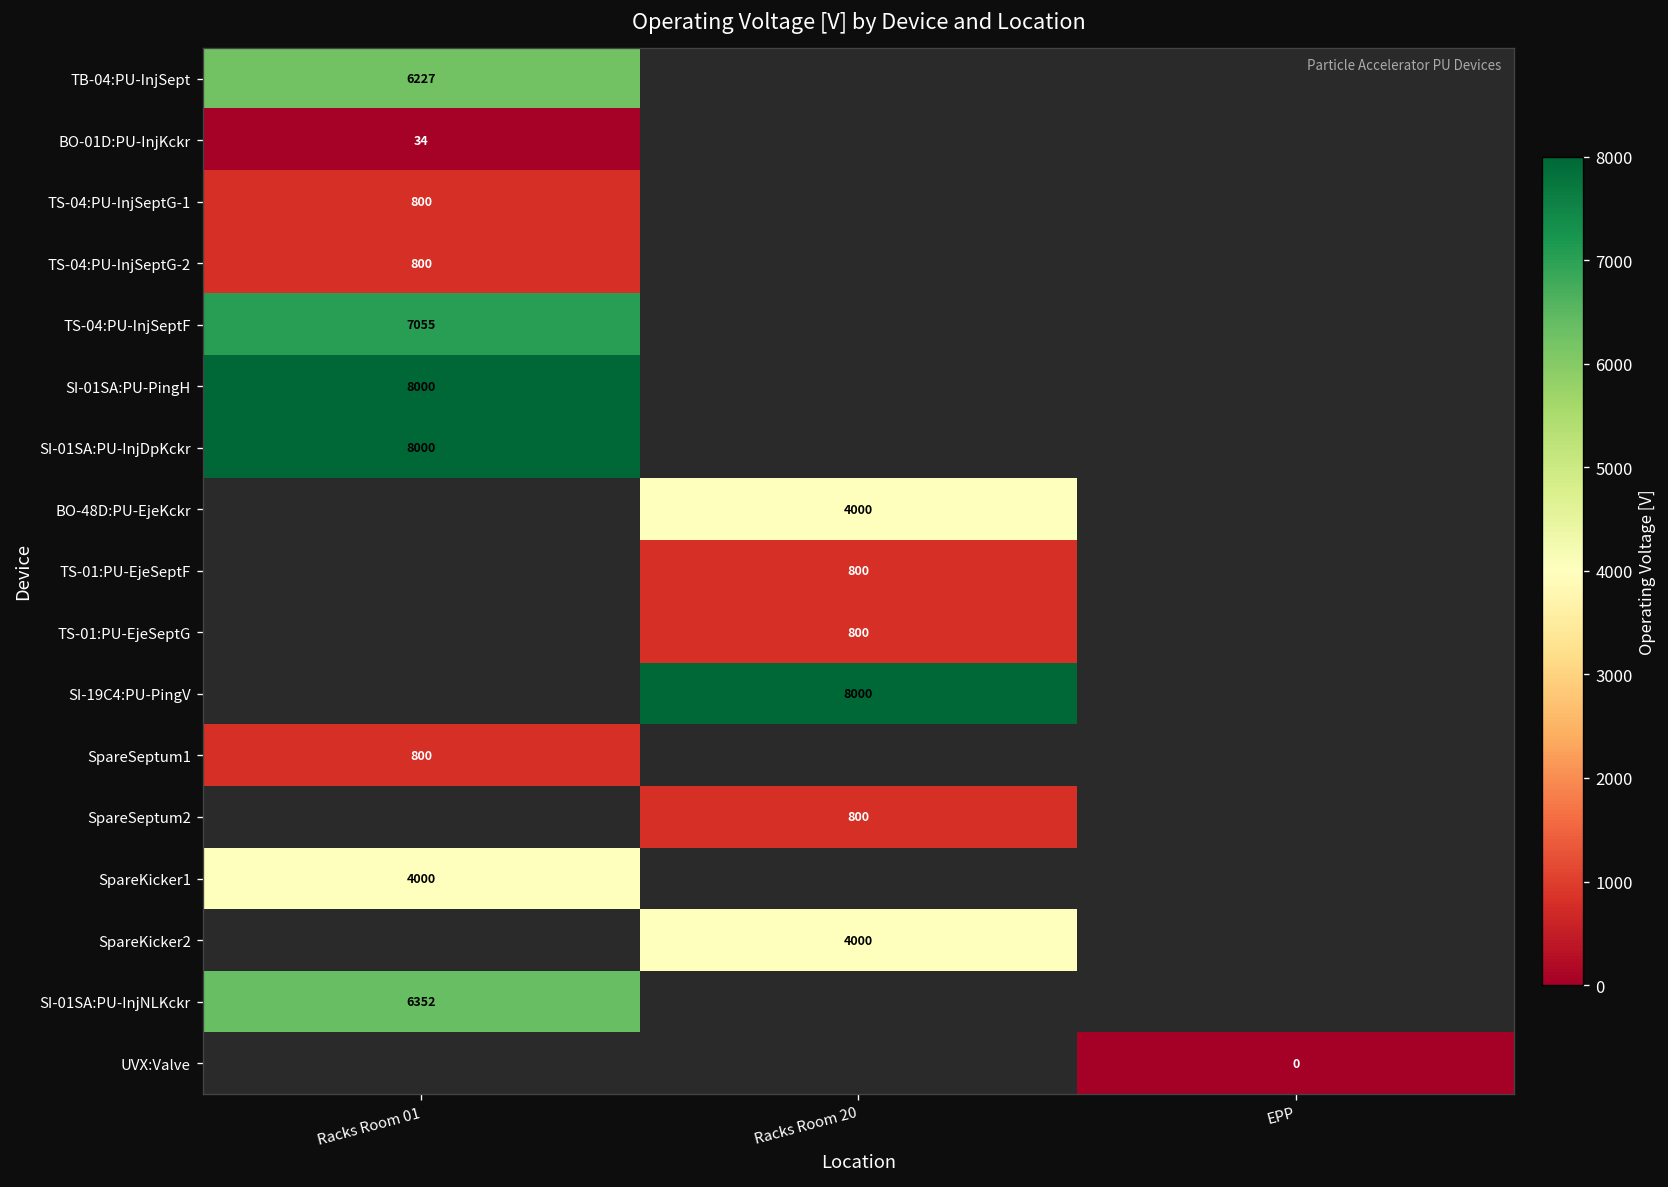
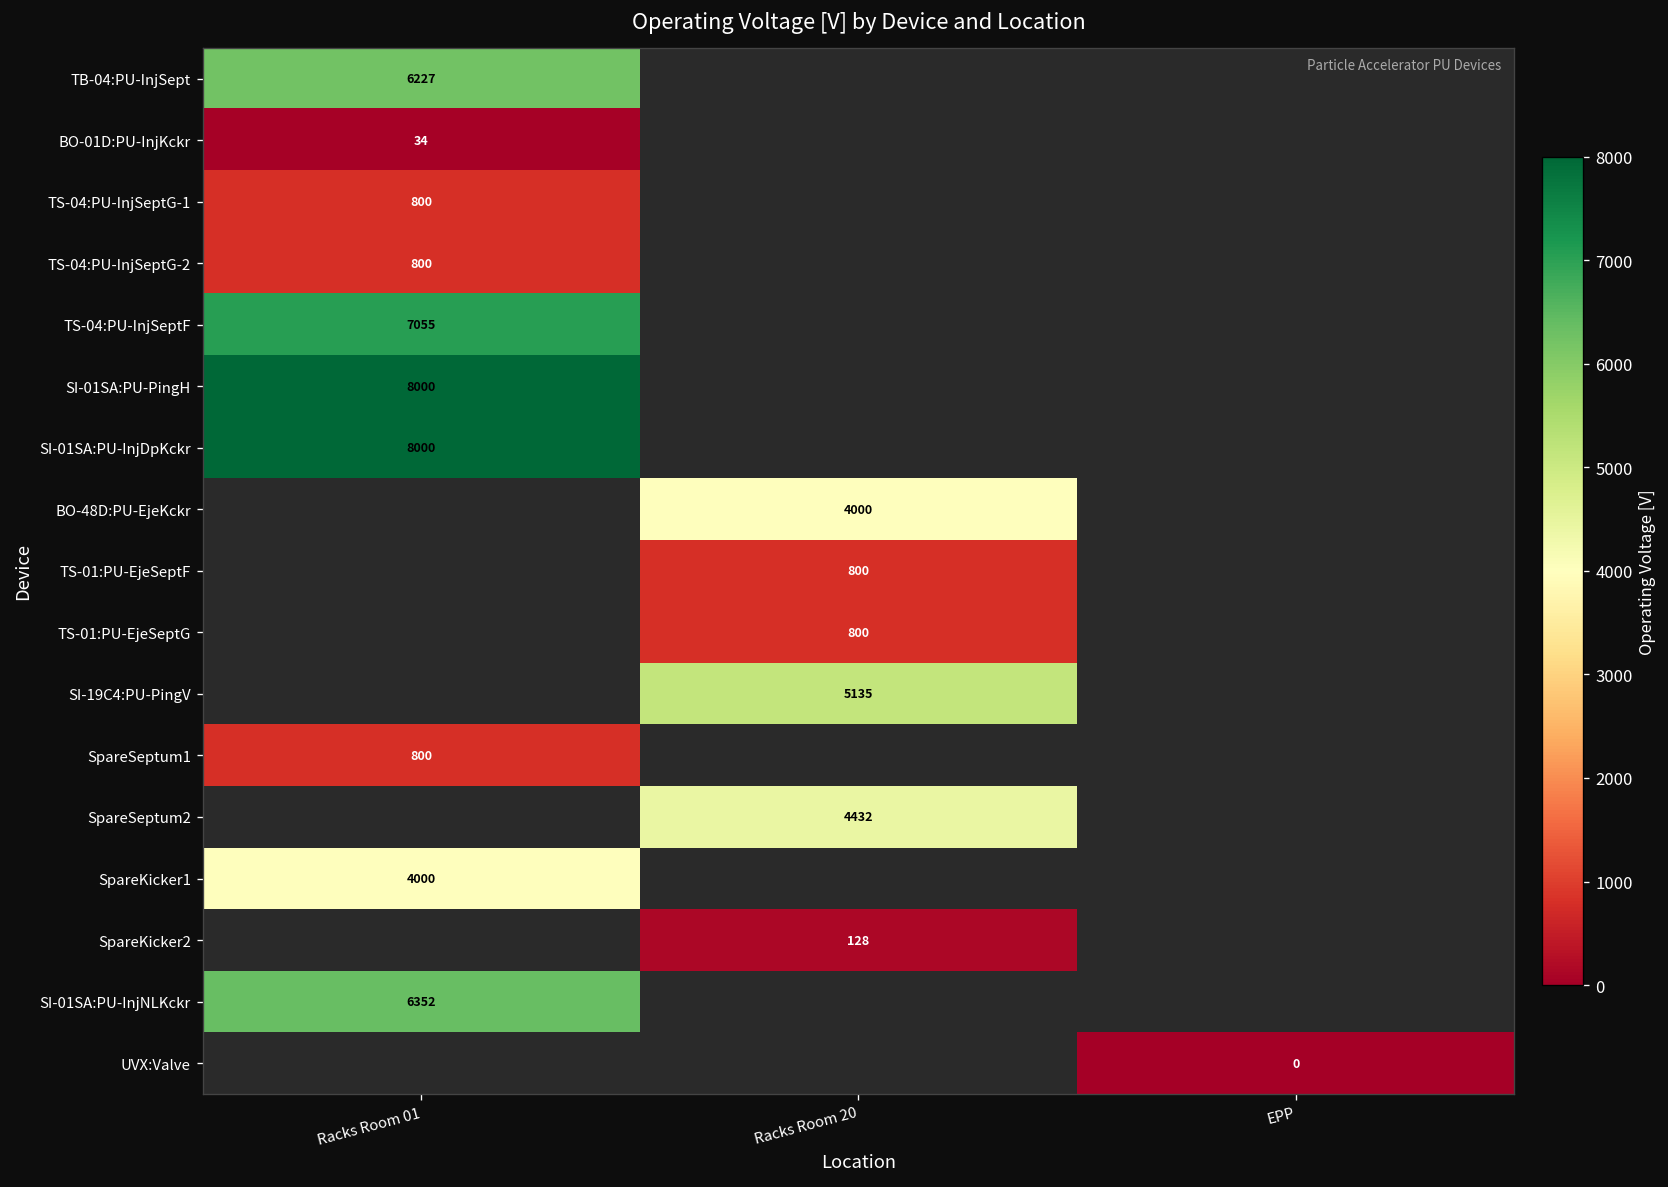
  {
    "TB-04:PU-InjSept": {
      "Racks Room 01": 6227
    },
    "BO-01D:PU-InjKckr": {
      "Racks Room 01": 34
    },
    "TS-04:PU-InjSeptG-1": {
      "Racks Room 01": 800
    },
    "TS-04:PU-InjSeptG-2": {
      "Racks Room 01": 800
    },
    "TS-04:PU-InjSeptF": {
      "Racks Room 01": 7055
    },
    "SI-01SA:PU-PingH": {
      "Racks Room 01": 8000
    },
    "SI-01SA:PU-InjDpKckr": {
      "Racks Room 01": 8000
    },
    "BO-48D:PU-EjeKckr": {
      "Racks Room 20": 4000
    },
    "TS-01:PU-EjeSeptF": {
      "Racks Room 20": 800
    },
    "TS-01:PU-EjeSeptG": {
      "Racks Room 20": 800
    },
    "SI-19C4:PU-PingV": {
-     "Racks Room 20": 8000
+     "Racks Room 20": 5135
    },
    "SpareSeptum1": {
      "Racks Room 01": 800
    },
    "SpareSeptum2": {
-     "Racks Room 20": 800
+     "Racks Room 20": 4432
    },
    "SpareKicker1": {
      "Racks Room 01": 4000
    },
    "SpareKicker2": {
-     "Racks Room 20": 4000
+     "Racks Room 20": 128
    },
    "SI-01SA:PU-InjNLKckr": {
      "Racks Room 01": 6352
    },
    "UVX:Valve": {
      "EPP": 0
    }
  }
